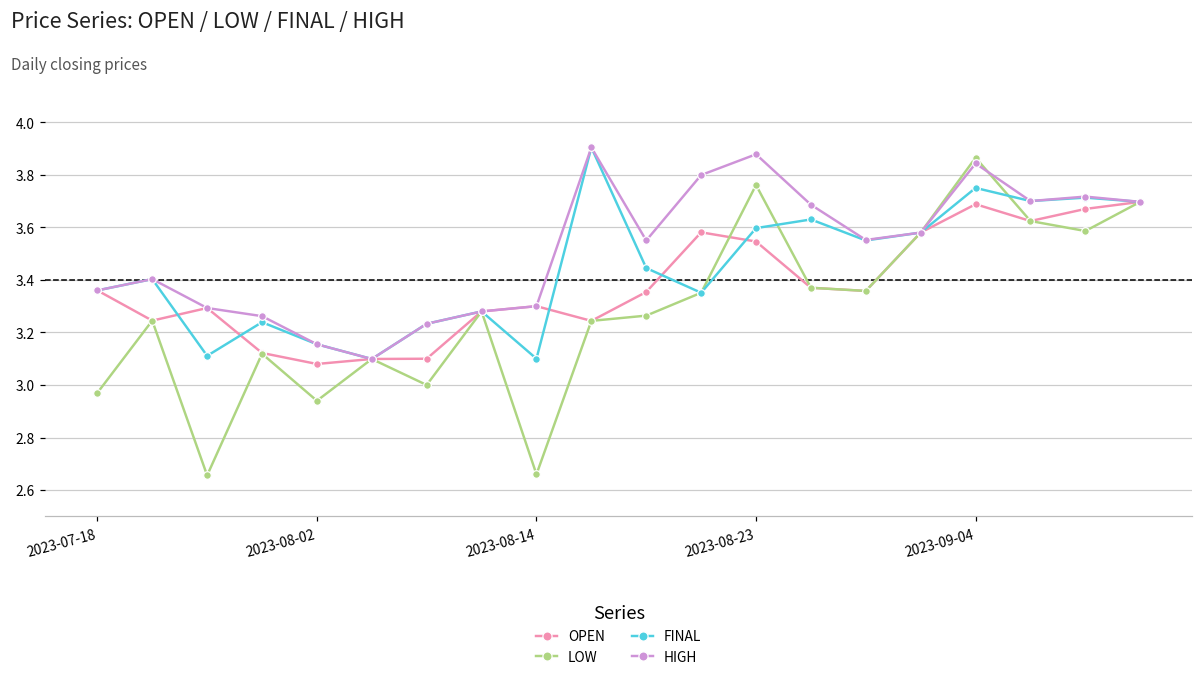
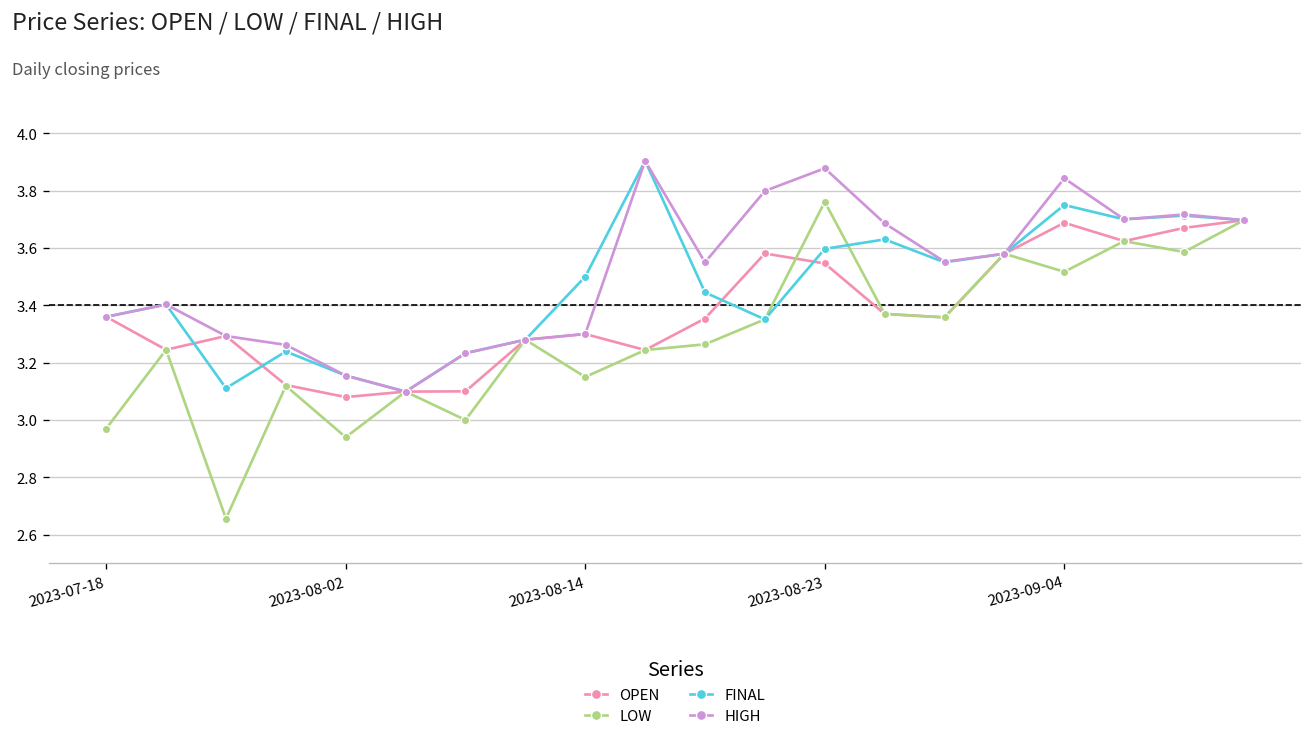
  {
    "LOW": {
      "2023-07-18": 2.97,
      "2023-08-02": 2.94,
-     "2023-08-14": 2.66,
+     "2023-08-14": 3.15,
      "2023-08-23": 3.76,
-     "2023-09-04": 3.87
+     "2023-09-04": 3.52
    },
    "FINAL": {
-     "2023-08-14": 3.1,
+     "2023-08-14": 3.5,
      "2023-08-23": 3.6,
      "2023-09-04": 3.75
    }
  }
